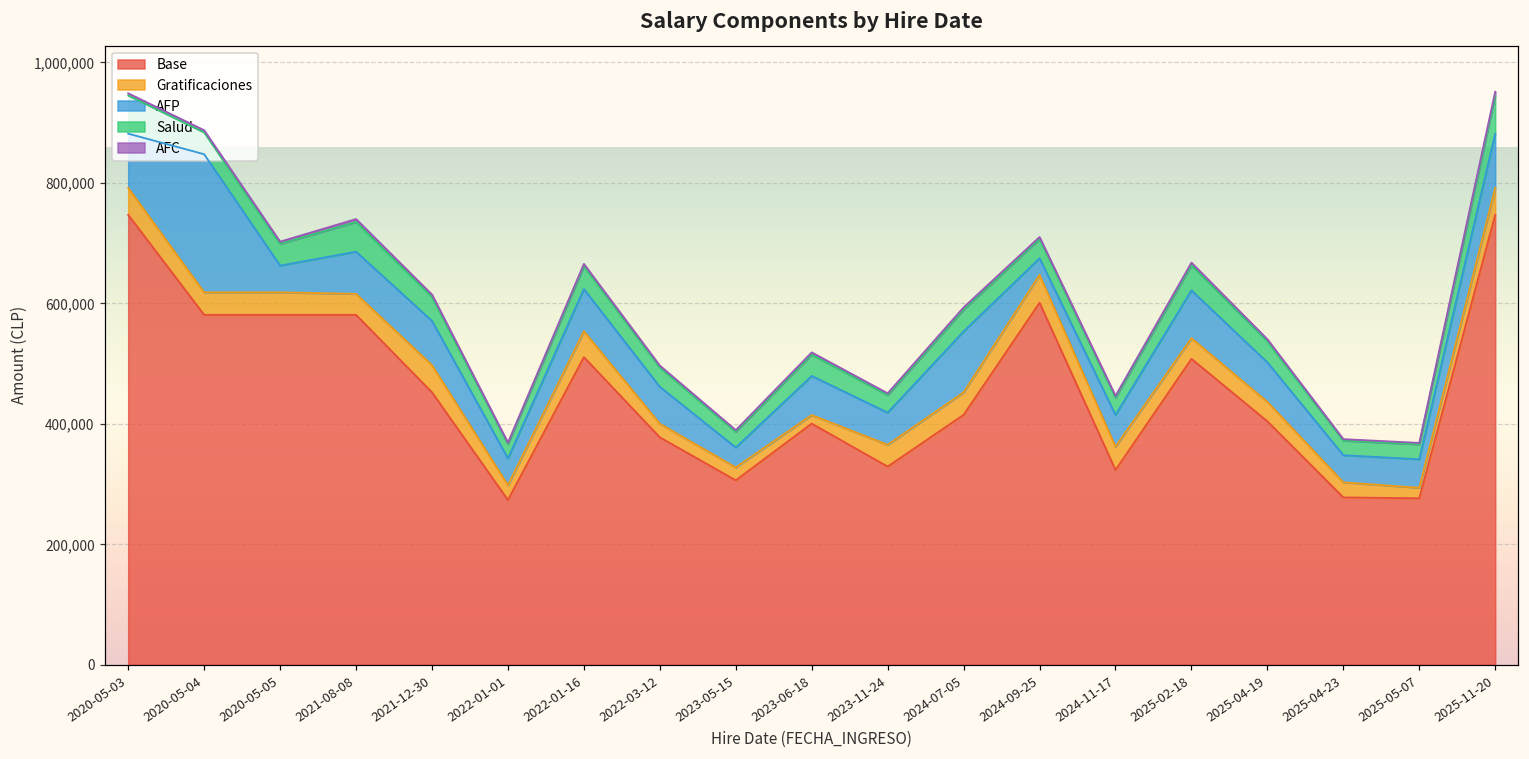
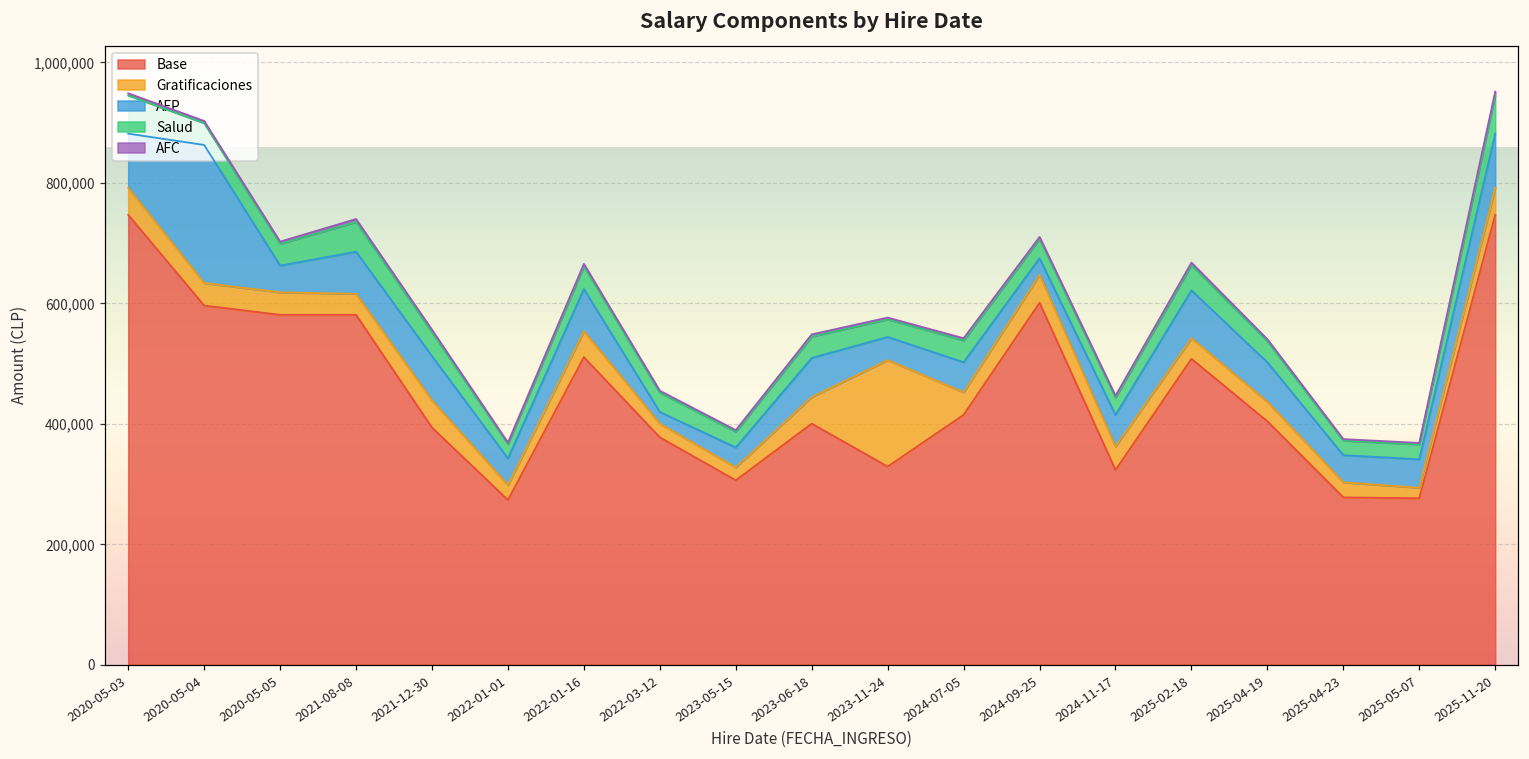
  {
    "Base": {
      "2020-05-03": "750,000",
-     "2020-05-04": "580,000",
+     "2020-05-04": "600,000",
      "2020-05-05": "580,000",
      "2021-08-08": "580,000",
-     "2021-12-30": "450,000",
+     "2021-12-30": "390,000",
      "2022-01-01": "270,000",
      "2022-01-16": "510,000",
      "2022-03-12": "380,000",
      "2023-05-15": "310,000",
      "2023-06-18": "400,000",
      "2023-11-24": "330,000",
      "2024-07-05": "420,000",
      "2024-09-25": "600,000",
      "2024-11-17": "320,000",
      "2025-02-18": "510,000",
      "2025-04-19": "400,000",
      "2025-04-23": "280,000",
      "2025-05-07": "280,000",
      "2025-11-20": "750,000"
    },
    "Gratificaciones": {
      "2020-05-03": "40,000",
      "2020-05-04": "40,000",
      "2020-05-05": "40,000",
      "2021-08-08": "30,000",
      "2021-12-30": "50,000",
      "2022-01-01": "20,000",
      "2022-01-16": "40,000",
      "2022-03-12": "20,000",
      "2023-05-15": "20,000",
-     "2023-06-18": "10,000",
-     "2023-11-24": "40,000",
+     "2023-06-18": "40,000",
+     "2023-11-24": "180,000",
      "2024-07-05": "40,000",
      "2024-09-25": "50,000",
      "2024-11-17": "40,000",
      "2025-02-18": "30,000",
      "2025-04-19": "30,000",
      "2025-04-23": "30,000",
      "2025-05-07": "20,000",
      "2025-11-20": "40,000"
    },
    "AFP": {
      "2020-05-05": "40,000",
      "2021-08-08": "70,000",
      "2021-12-30": "70,000",
      "2022-01-01": "40,000",
      "2022-01-16": "70,000",
-     "2022-03-12": "60,000",
+     "2022-03-12": "20,000",
      "2023-05-15": "30,000",
      "2023-06-18": "60,000",
-     "2023-11-24": "50,000",
-     "2024-07-05": "100,000",
+     "2023-11-24": "40,000",
+     "2024-07-05": "50,000",
      "2024-09-25": "30,000",
      "2024-11-17": "50,000",
      "2025-02-18": "80,000",
      "2025-04-19": "70,000",
      "2025-04-23": "50,000",
      "2025-05-07": "50,000",
      "2025-11-20": "90,000"
    },
    "Salud": {
      "2021-08-08": "50,000",
      "2025-11-20": "60,000"
    },
    "AFC": {
      "2021-08-08": "0",
      "2025-11-20": "10,000"
    }
  }
